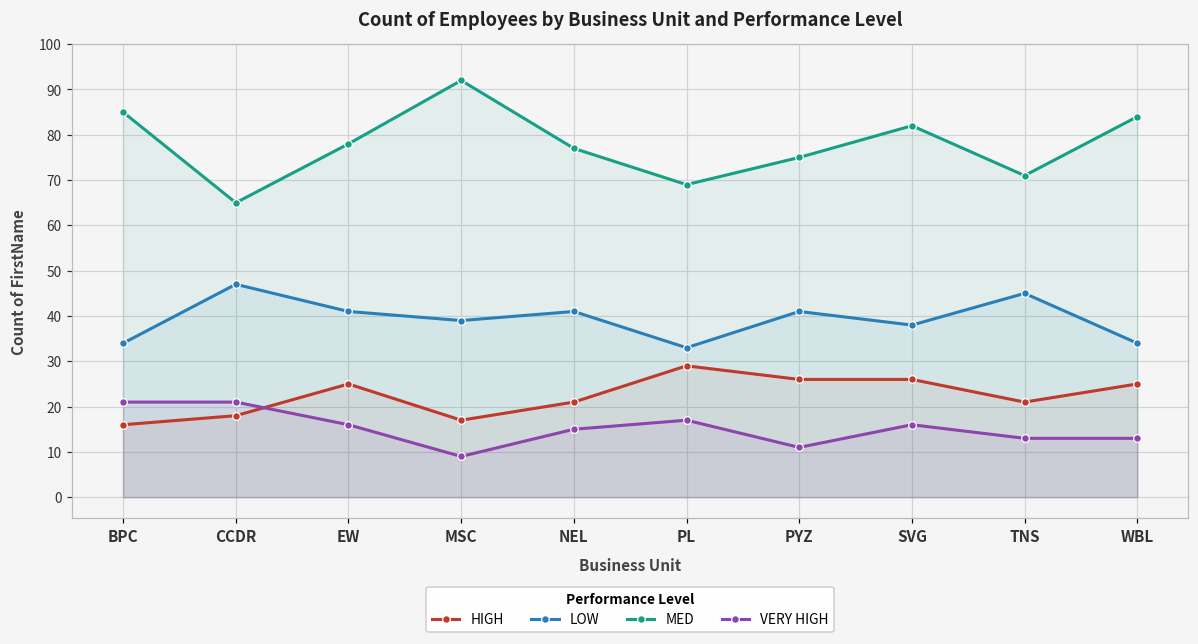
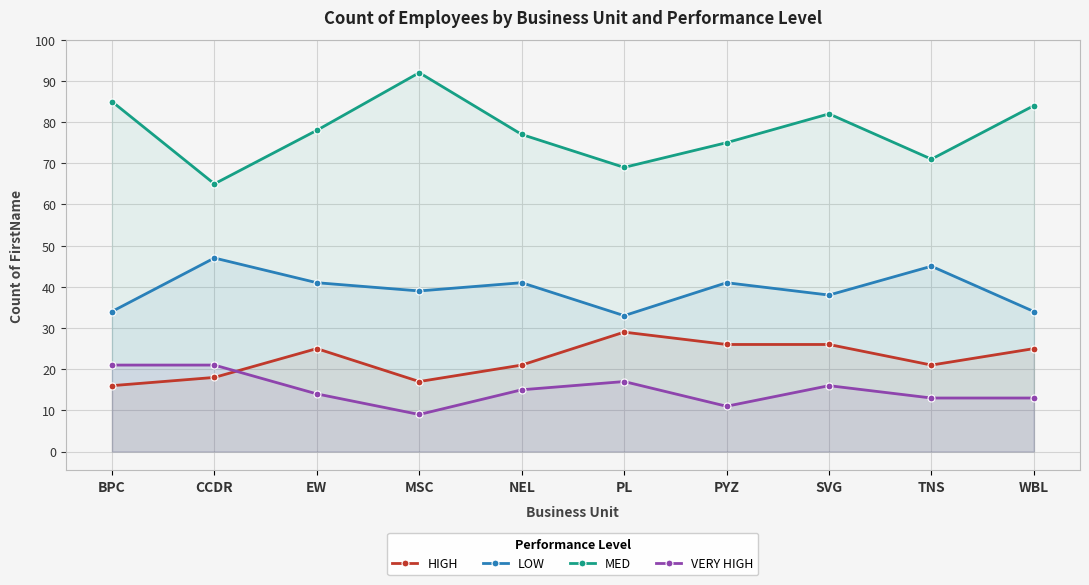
  {
    "HIGH": {
      "BPC": 16,
      "CCDR": 18,
      "EW": 25,
      "MSC": 17,
      "NEL": 21,
      "PL": 29,
      "PYZ": 26,
      "SVG": 26,
      "TNS": 21,
      "WBL": 25
    },
    "LOW": {
      "BPC": 34,
      "CCDR": 47,
      "EW": 41,
      "MSC": 39,
      "NEL": 41,
      "PL": 33,
      "PYZ": 41,
      "SVG": 38,
      "TNS": 45,
      "WBL": 34
    },
    "MED": {
      "BPC": 85,
      "CCDR": 65,
      "EW": 78,
      "MSC": 92,
      "NEL": 77,
      "PL": 69,
      "PYZ": 75,
      "SVG": 82,
      "TNS": 71,
      "WBL": 84
    },
    "VERY HIGH": {
      "BPC": 21,
      "CCDR": 21,
-     "EW": 16,
+     "EW": 14,
      "MSC": 9,
      "NEL": 15,
      "PL": 17,
      "PYZ": 11,
      "SVG": 16,
      "TNS": 13,
      "WBL": 13
    }
  }
